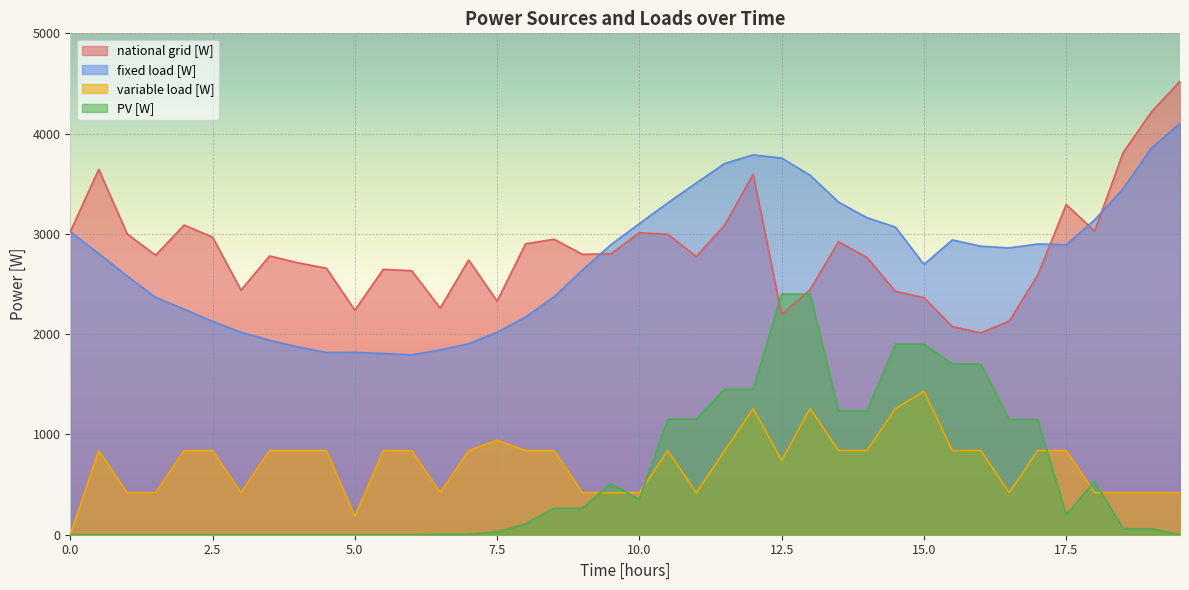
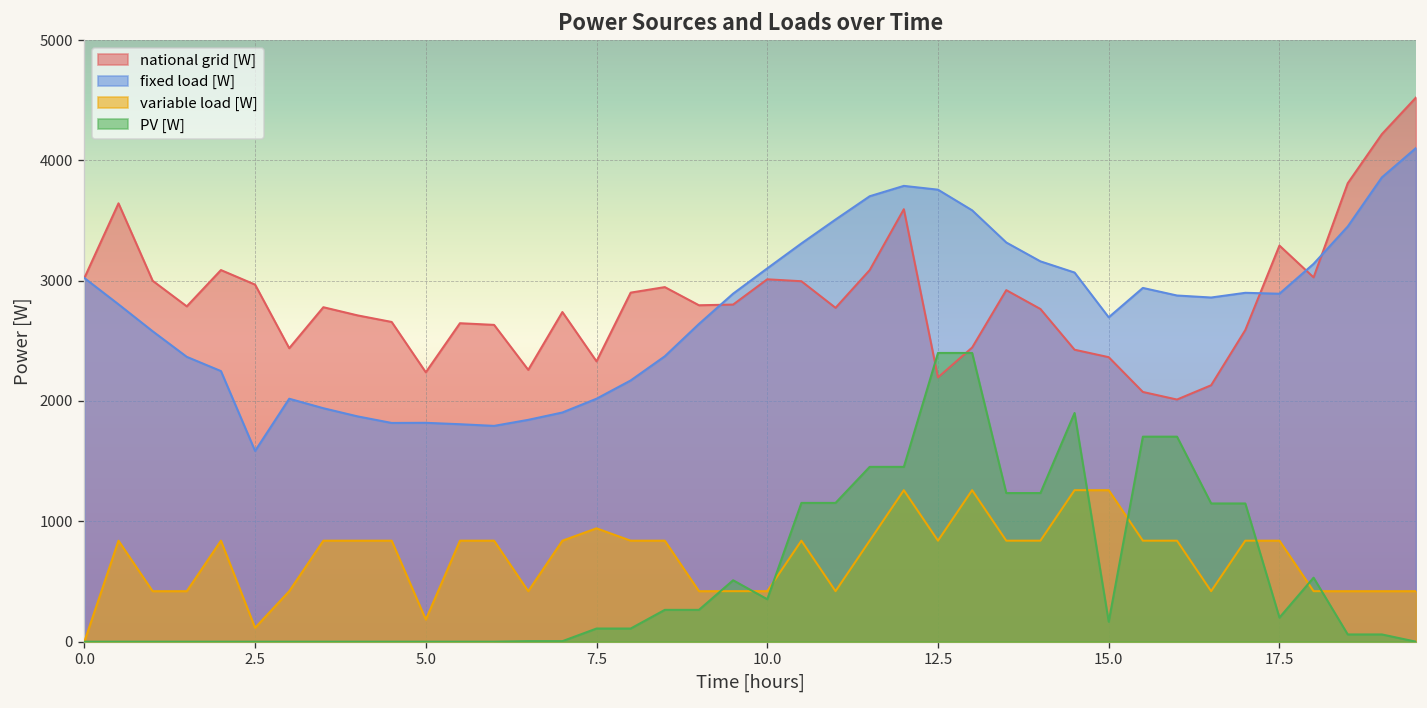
  {
    "national grid [W]": {
      "2.5": 2970,
      "5.0": 2240,
      "7.5": 2330,
      "10.0": 3010,
      "12.5": 2200,
      "15.0": 2360,
      "17.5": 3290
    },
    "fixed load [W]": {
-     "2.5": 2130,
+     "2.5": 1590,
      "5.0": 1820,
      "7.5": 2020,
      "10.0": 3100,
      "12.5": 3760,
      "15.0": 2700,
      "17.5": 2890
    },
    "variable load [W]": {
-     "2.5": 840,
+     "2.5": 120,
      "5.0": 180,
      "7.5": 940,
      "10.0": 420,
-     "12.5": 740,
-     "15.0": 1430,
+     "12.5": 840,
+     "15.0": 1260,
      "17.5": 840
    },
    "PV [W]": {
      "2.5": 0,
      "5.0": 0,
-     "7.5": 30,
+     "7.5": 110,
      "10.0": 350,
      "12.5": 2400,
-     "15.0": 1900,
+     "15.0": 170,
      "17.5": 200
    }
  }
